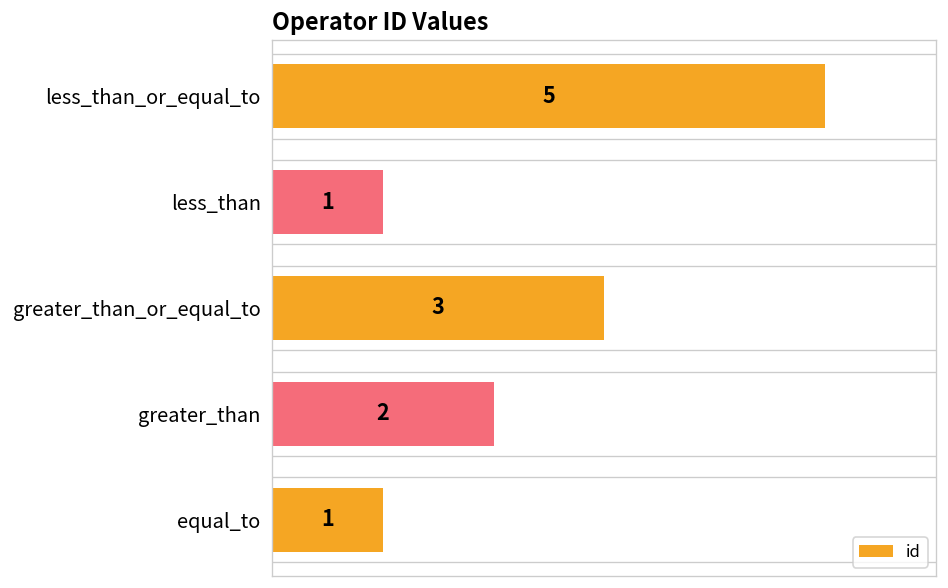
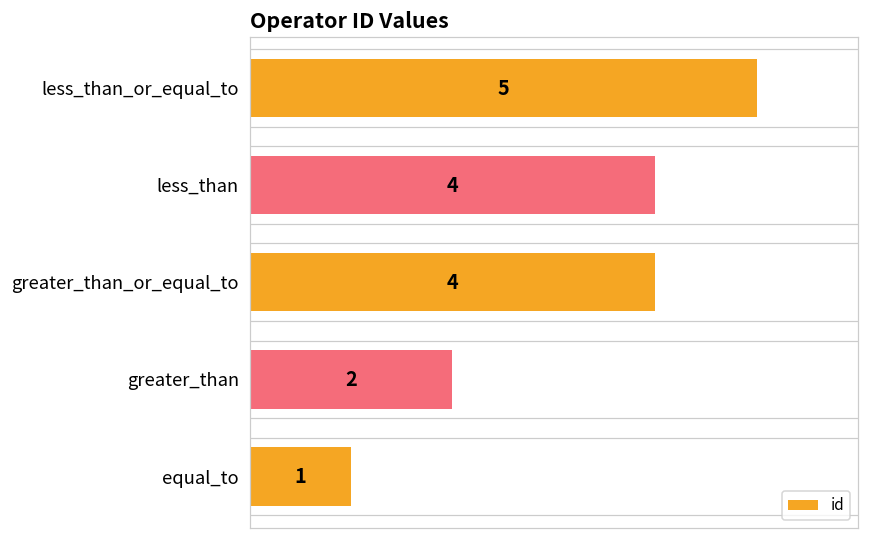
  {
    "less_than_or_equal_to": 5,
-   "less_than": 1,
-   "greater_than_or_equal_to": 3,
+   "less_than": 4,
+   "greater_than_or_equal_to": 4,
    "greater_than": 2,
    "equal_to": 1
  }
